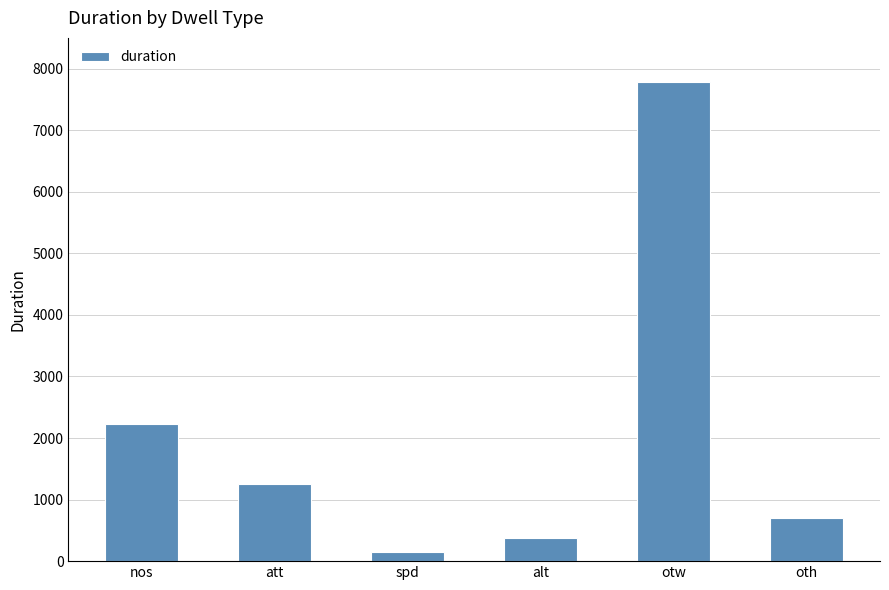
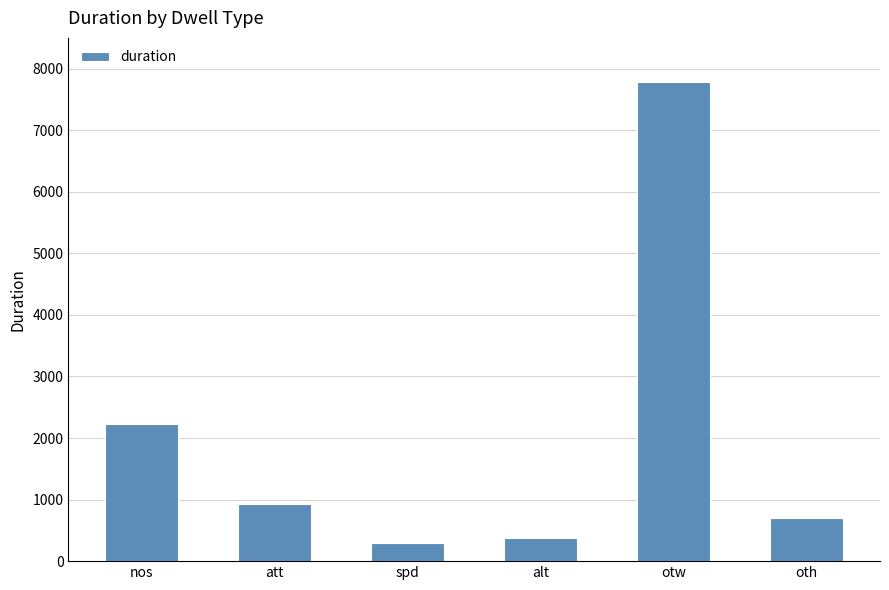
  {
    "nos": 2200,
-   "att": 1300,
-   "spd": 100,
+   "att": 900,
+   "spd": 300,
    "alt": 400,
    "otw": 7800,
    "oth": 700
  }
